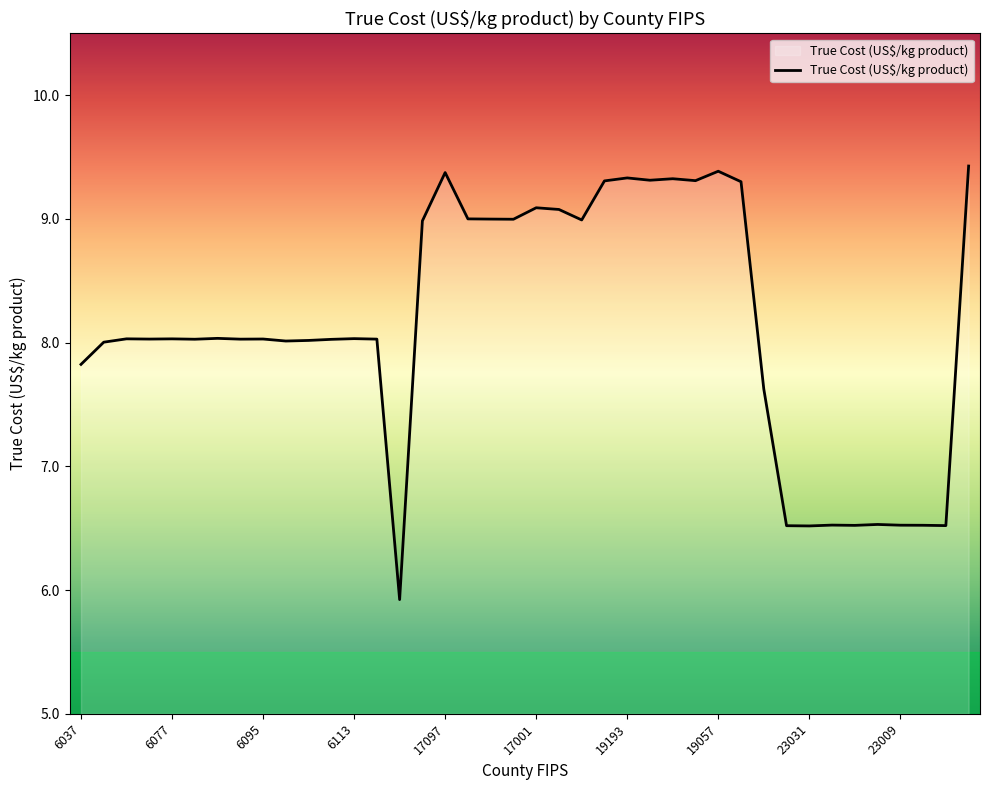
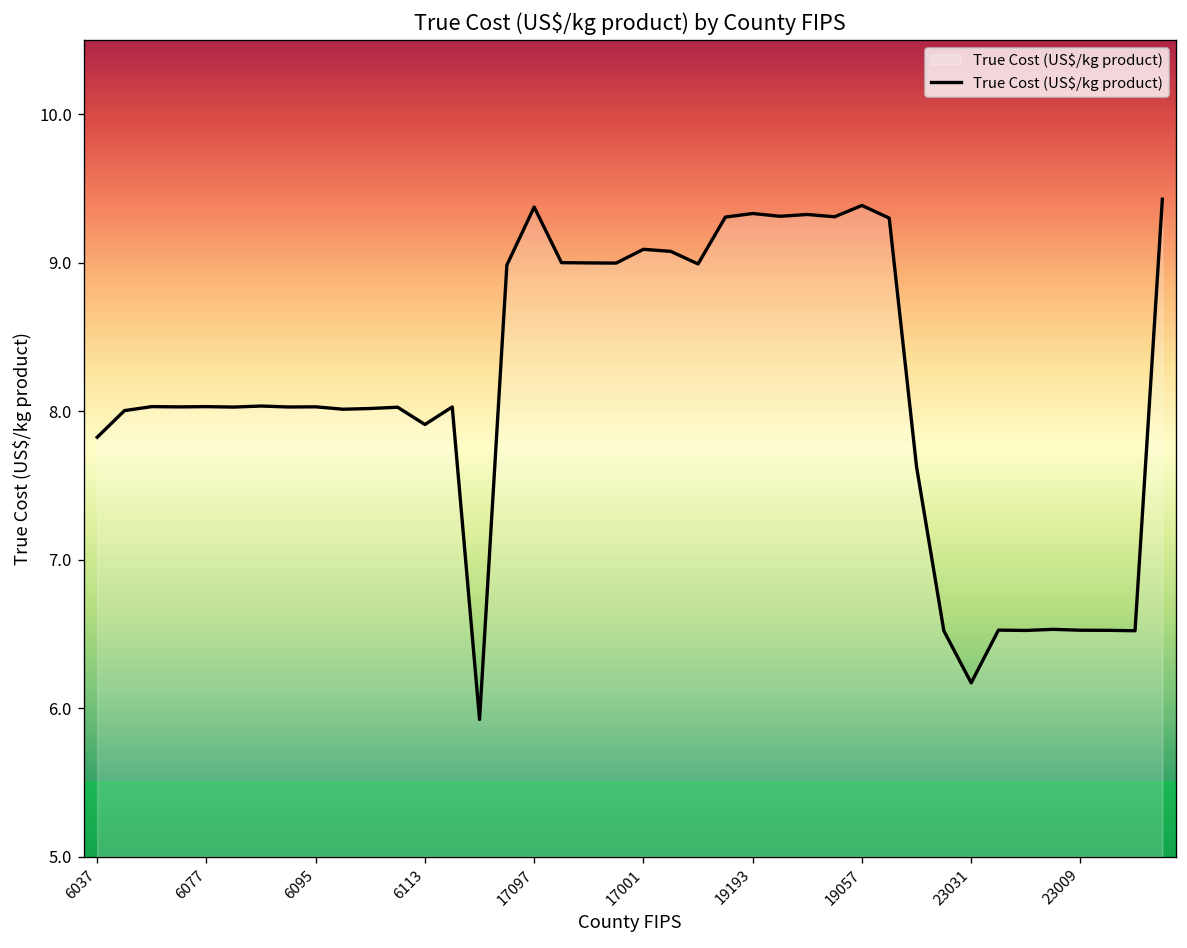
  {
    "6037": 7.82,
    "6077": 8.03,
    "6095": 8.03,
-   "6113": 8.03,
+   "6113": 7.91,
    "17097": 9.37,
    "17001": 9.09,
    "19193": 9.33,
    "19057": 9.39,
-   "23031": 6.52,
+   "23031": 6.17,
    "23009": 6.52
  }
